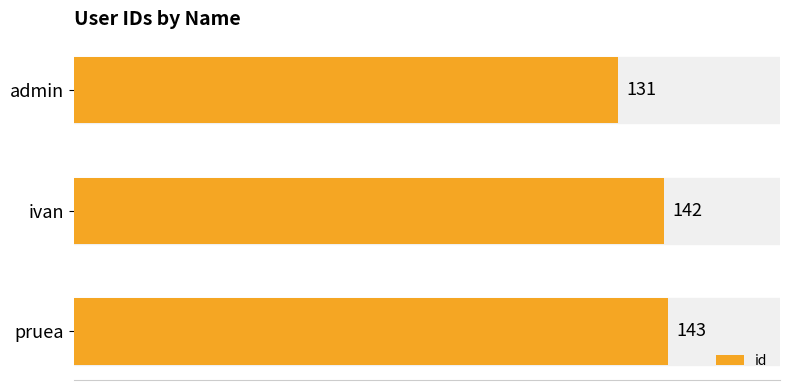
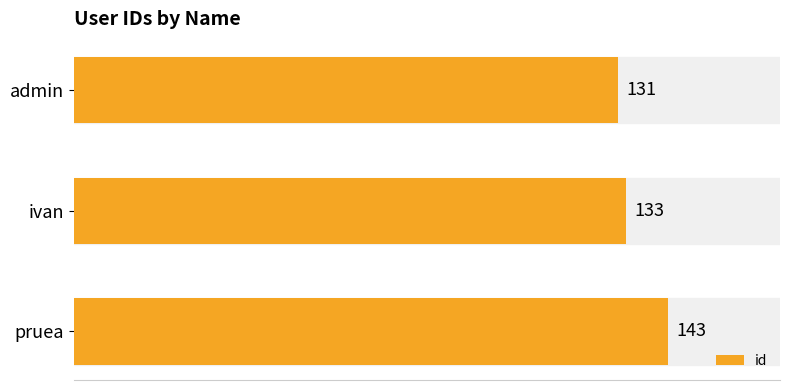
  {
    "admin": 131,
-   "ivan": 142,
+   "ivan": 133,
    "pruea": 143
  }
